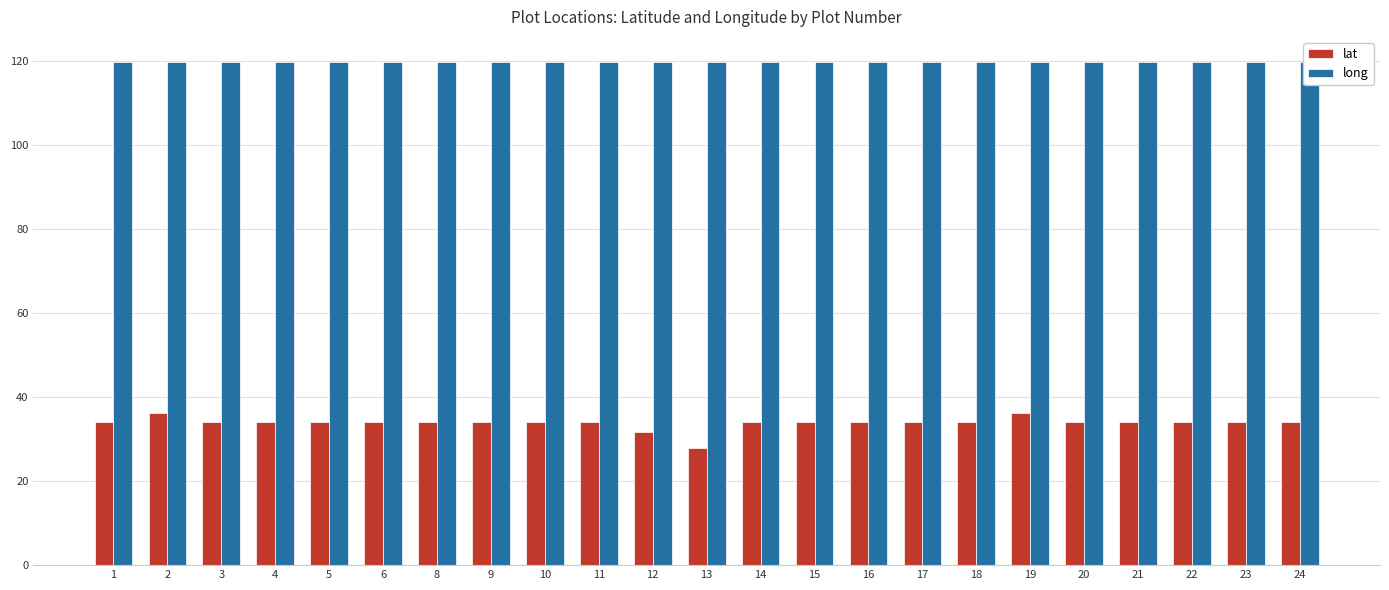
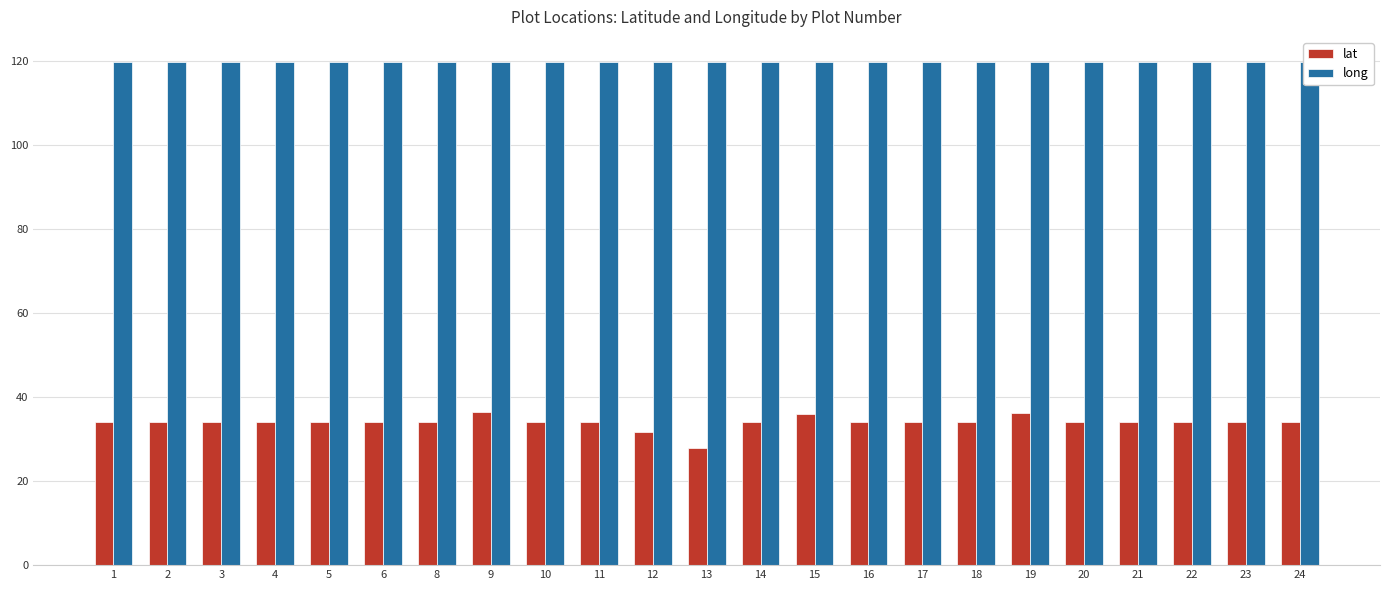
  {
    "lat": {
      "1": 34,
-     "2": 36,
+     "2": 34,
      "3": 34,
      "4": 34,
      "5": 34,
      "6": 34,
      "8": 34,
-     "9": 34,
+     "9": 36,
      "10": 34,
      "11": 34,
      "12": 32,
      "13": 28,
      "14": 34,
-     "15": 34,
+     "15": 36,
      "16": 34,
      "17": 34,
      "18": 34,
      "19": 36,
      "20": 34,
      "21": 34,
      "22": 34,
      "23": 34,
      "24": 34
    },
    "long": {
      "1": 120,
      "2": 120,
      "3": 120,
      "4": 120,
      "5": 120,
      "6": 120,
      "8": 120,
      "9": 120,
      "10": 120,
      "11": 120,
      "12": 120,
      "13": 120,
      "14": 120,
      "15": 120,
      "16": 120,
      "17": 120,
      "18": 120,
      "19": 120,
      "20": 120,
      "21": 120,
      "22": 120,
      "23": 120
    }
  }
